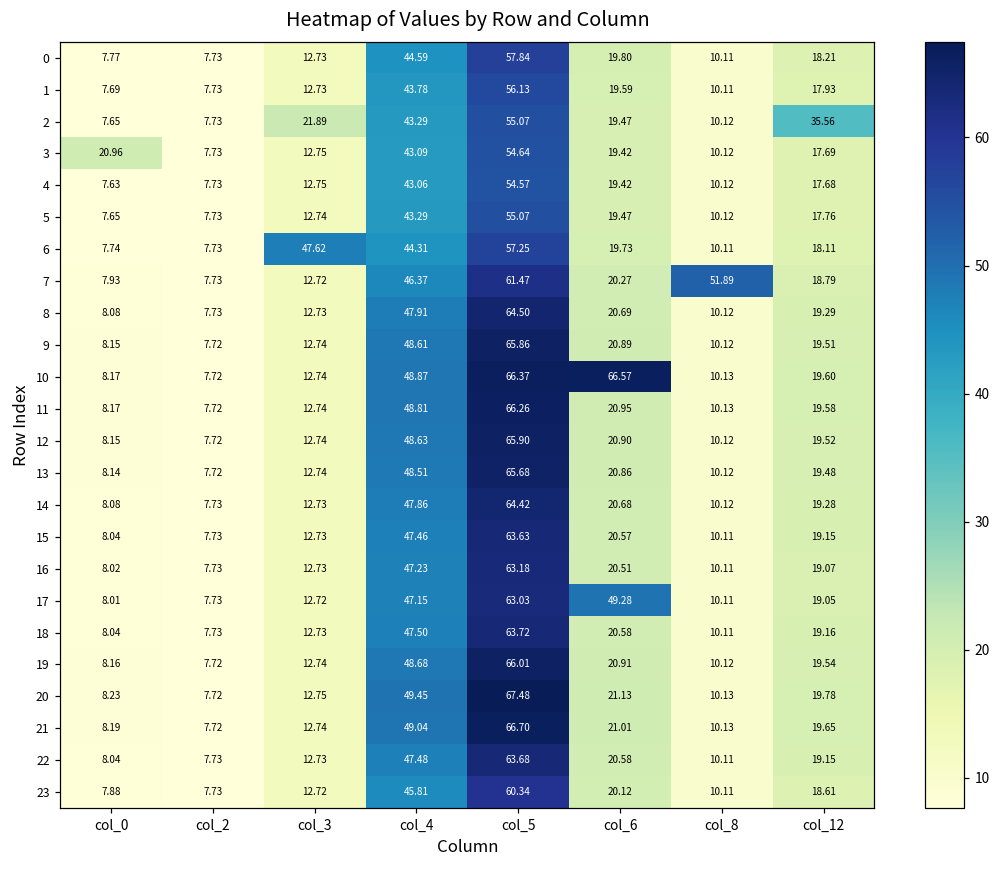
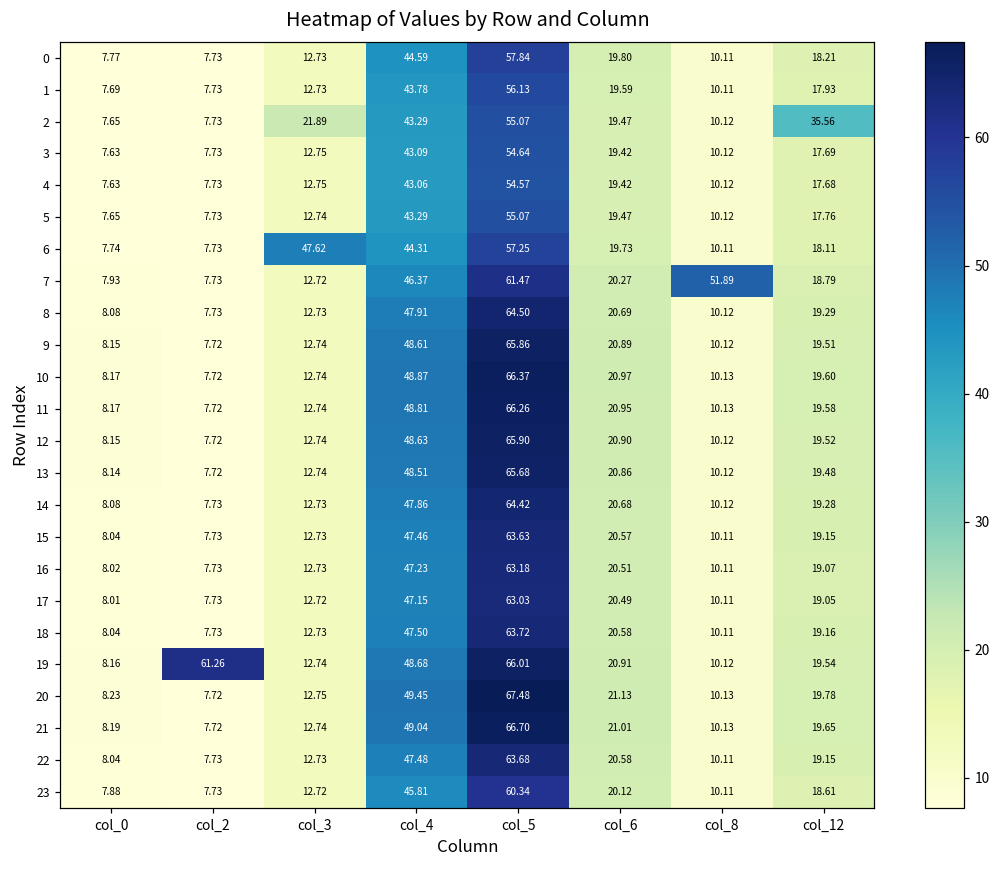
  {
    "0": {
      "col_0": 7.77,
      "col_2": 7.73,
      "col_3": 12.73,
      "col_4": 44.59,
      "col_5": 57.84,
      "col_6": 19.80,
      "col_8": 10.11,
      "col_12": 18.21
    },
    "1": {
      "col_0": 7.69,
      "col_2": 7.73,
      "col_3": 12.73,
      "col_4": 43.78,
      "col_5": 56.13,
      "col_6": 19.59,
      "col_8": 10.11,
      "col_12": 17.93
    },
    "2": {
      "col_0": 7.65,
      "col_2": 7.73,
      "col_3": 21.89,
      "col_4": 43.29,
      "col_5": 55.07,
      "col_6": 19.47,
      "col_8": 10.12,
      "col_12": 35.56
    },
    "3": {
-     "col_0": 20.96,
+     "col_0": 7.63,
      "col_2": 7.73,
      "col_3": 12.75,
      "col_4": 43.09,
      "col_5": 54.64,
      "col_6": 19.42,
      "col_8": 10.12,
      "col_12": 17.69
    },
    "4": {
      "col_0": 7.63,
      "col_2": 7.73,
      "col_3": 12.75,
      "col_4": 43.06,
      "col_5": 54.57,
      "col_6": 19.42,
      "col_8": 10.12,
      "col_12": 17.68
    },
    "5": {
      "col_0": 7.65,
      "col_2": 7.73,
      "col_3": 12.74,
      "col_4": 43.29,
      "col_5": 55.07,
      "col_6": 19.47,
      "col_8": 10.12,
      "col_12": 17.76
    },
    "6": {
      "col_0": 7.74,
      "col_2": 7.73,
      "col_3": 47.62,
      "col_4": 44.31,
      "col_5": 57.25,
      "col_6": 19.73,
      "col_8": 10.11,
      "col_12": 18.11
    },
    "7": {
      "col_0": 7.93,
      "col_2": 7.73,
      "col_3": 12.72,
      "col_4": 46.37,
      "col_5": 61.47,
      "col_6": 20.27,
      "col_8": 51.89,
      "col_12": 18.79
    },
    "8": {
      "col_0": 8.08,
      "col_2": 7.73,
      "col_3": 12.73,
      "col_4": 47.91,
      "col_5": 64.50,
      "col_6": 20.69,
      "col_8": 10.12,
      "col_12": 19.29
    },
    "9": {
      "col_0": 8.15,
      "col_2": 7.72,
      "col_3": 12.74,
      "col_4": 48.61,
      "col_5": 65.86,
      "col_6": 20.89,
      "col_8": 10.12,
      "col_12": 19.51
    },
    "10": {
      "col_0": 8.17,
      "col_2": 7.72,
      "col_3": 12.74,
      "col_4": 48.87,
      "col_5": 66.37,
-     "col_6": 66.57,
+     "col_6": 20.97,
      "col_8": 10.13,
      "col_12": 19.60
    },
    "11": {
      "col_0": 8.17,
      "col_2": 7.72,
      "col_3": 12.74,
      "col_4": 48.81,
      "col_5": 66.26,
      "col_6": 20.95,
      "col_8": 10.13,
      "col_12": 19.58
    },
    "12": {
      "col_0": 8.15,
      "col_2": 7.72,
      "col_3": 12.74,
      "col_4": 48.63,
      "col_5": 65.90,
      "col_6": 20.90,
      "col_8": 10.12,
      "col_12": 19.52
    },
    "13": {
      "col_0": 8.14,
      "col_2": 7.72,
      "col_3": 12.74,
      "col_4": 48.51,
      "col_5": 65.68,
      "col_6": 20.86,
      "col_8": 10.12,
      "col_12": 19.48
    },
    "14": {
      "col_0": 8.08,
      "col_2": 7.73,
      "col_3": 12.73,
      "col_4": 47.86,
      "col_5": 64.42,
      "col_6": 20.68,
      "col_8": 10.12,
      "col_12": 19.28
    },
    "15": {
      "col_0": 8.04,
      "col_2": 7.73,
      "col_3": 12.73,
      "col_4": 47.46,
      "col_5": 63.63,
      "col_6": 20.57,
      "col_8": 10.11,
      "col_12": 19.15
    },
    "16": {
      "col_0": 8.02,
      "col_2": 7.73,
      "col_3": 12.73,
      "col_4": 47.23,
      "col_5": 63.18,
      "col_6": 20.51,
      "col_8": 10.11,
      "col_12": 19.07
    },
    "17": {
      "col_0": 8.01,
      "col_2": 7.73,
      "col_3": 12.72,
      "col_4": 47.15,
      "col_5": 63.03,
-     "col_6": 49.28,
+     "col_6": 20.49,
      "col_8": 10.11,
      "col_12": 19.05
    },
    "18": {
      "col_0": 8.04,
      "col_2": 7.73,
      "col_3": 12.73,
      "col_4": 47.50,
      "col_5": 63.72,
      "col_6": 20.58,
      "col_8": 10.11,
      "col_12": 19.16
    },
    "19": {
      "col_0": 8.16,
-     "col_2": 7.72,
+     "col_2": 61.26,
      "col_3": 12.74,
      "col_4": 48.68,
      "col_5": 66.01,
      "col_6": 20.91,
      "col_8": 10.12,
      "col_12": 19.54
    },
    "20": {
      "col_0": 8.23,
      "col_2": 7.72,
      "col_3": 12.75,
      "col_4": 49.45,
      "col_5": 67.48,
      "col_6": 21.13,
      "col_8": 10.13,
      "col_12": 19.78
    },
    "21": {
      "col_0": 8.19,
      "col_2": 7.72,
      "col_3": 12.74,
      "col_4": 49.04,
      "col_5": 66.70,
      "col_6": 21.01,
      "col_8": 10.13,
      "col_12": 19.65
    },
    "22": {
      "col_0": 8.04,
      "col_2": 7.73,
      "col_3": 12.73,
      "col_4": 47.48,
      "col_5": 63.68,
      "col_6": 20.58,
      "col_8": 10.11,
      "col_12": 19.15
    },
    "23": {
      "col_0": 7.88,
      "col_2": 7.73,
      "col_3": 12.72,
      "col_4": 45.81,
      "col_5": 60.34,
      "col_6": 20.12,
      "col_8": 10.11,
      "col_12": 18.61
    }
  }
